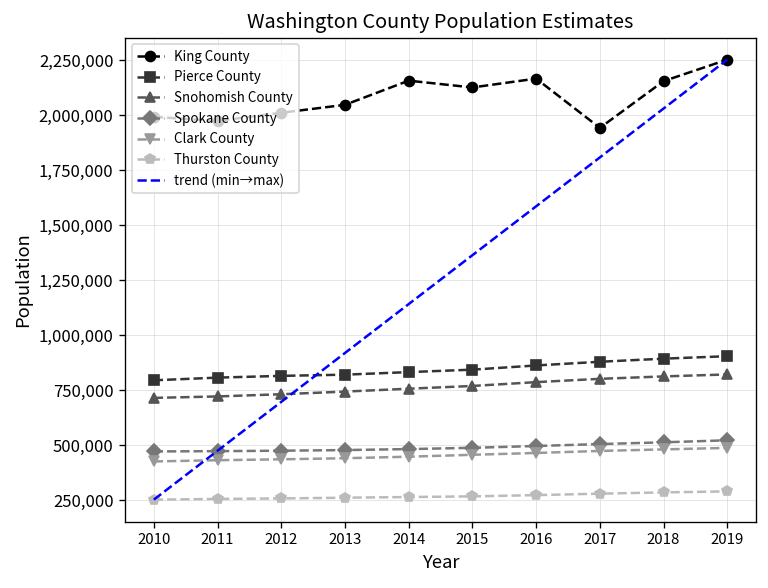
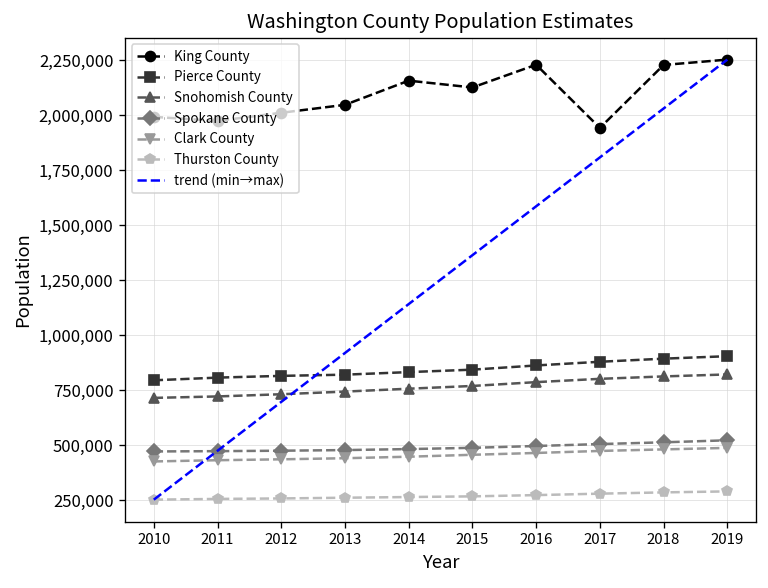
  {
    "King County": {
      "2013": "2,050,000",
      "2014": "2,160,000",
      "2015": "2,130,000",
-     "2016": "2,170,000",
+     "2016": "2,230,000",
      "2017": "1,940,000",
-     "2018": "2,160,000"
+     "2018": "2,230,000"
    }
  }
